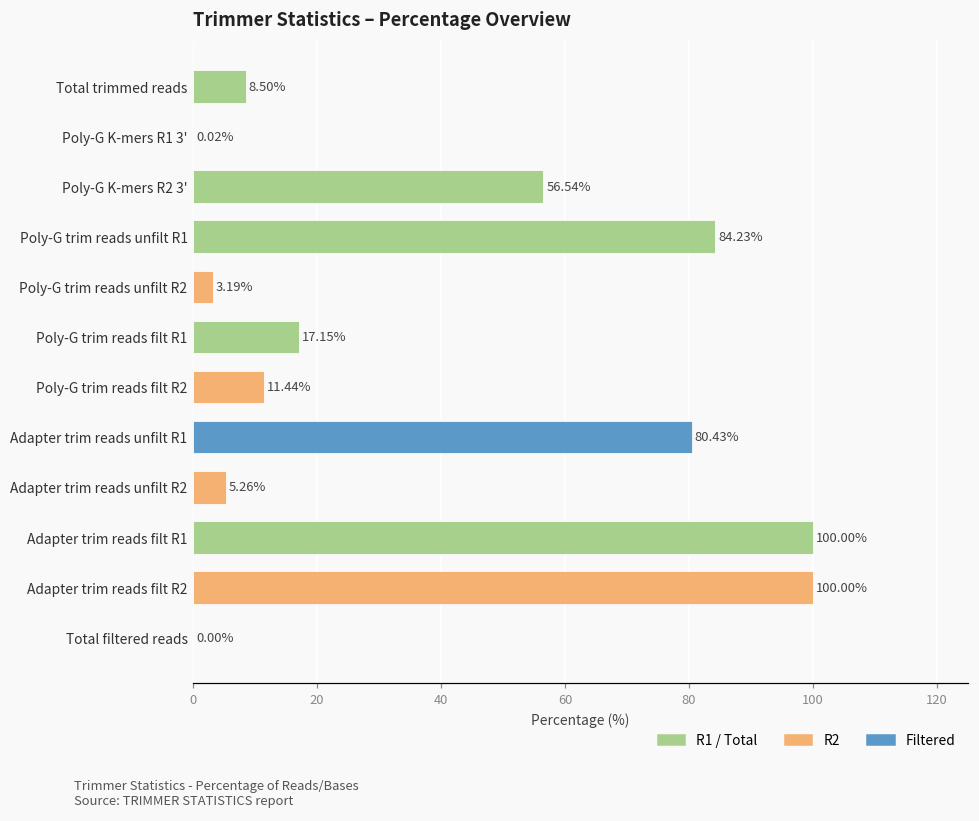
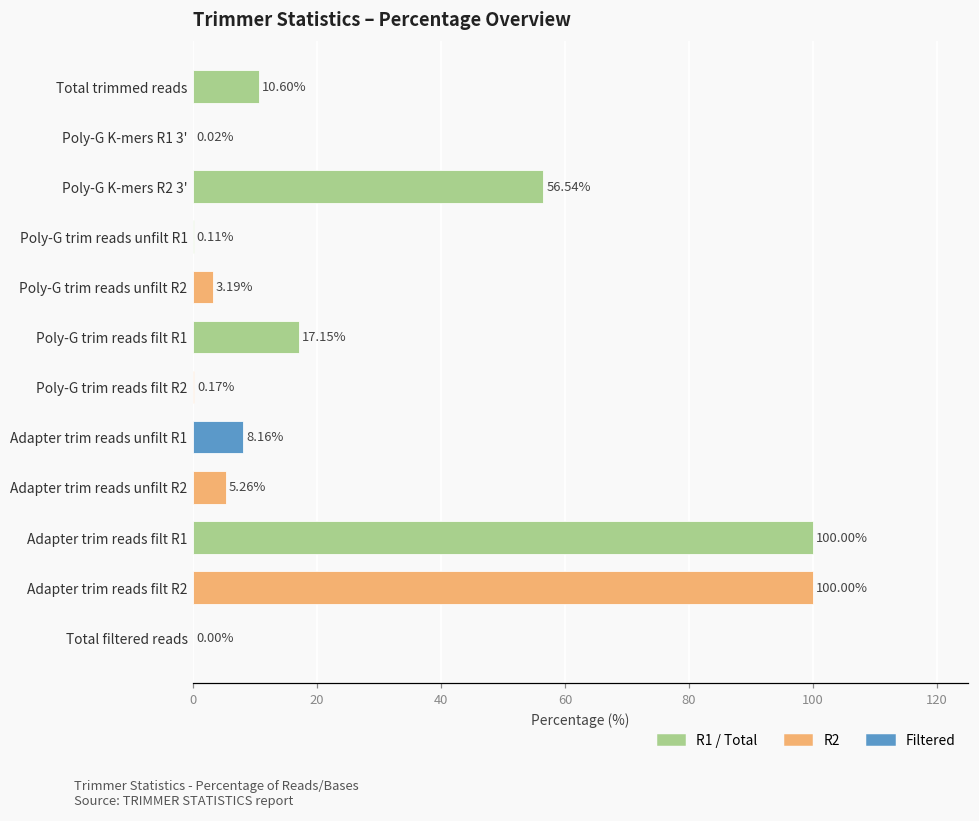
  {
-   "Total trimmed reads": "8.50%",
+   "Total trimmed reads": "10.60%",
    "Poly-G K-mers R1 3'": "0.02%",
    "Poly-G K-mers R2 3'": "56.54%",
-   "Poly-G trim reads unfilt R1": "84.23%",
+   "Poly-G trim reads unfilt R1": "0.11%",
    "Poly-G trim reads unfilt R2": "3.19%",
    "Poly-G trim reads filt R1": "17.15%",
-   "Poly-G trim reads filt R2": "11.44%",
-   "Adapter trim reads unfilt R1": "80.43%",
+   "Poly-G trim reads filt R2": "0.17%",
+   "Adapter trim reads unfilt R1": "8.16%",
    "Adapter trim reads unfilt R2": "5.26%",
    "Adapter trim reads filt R1": "100.00%",
    "Adapter trim reads filt R2": "100.00%",
    "Total filtered reads": "0.00%"
  }
